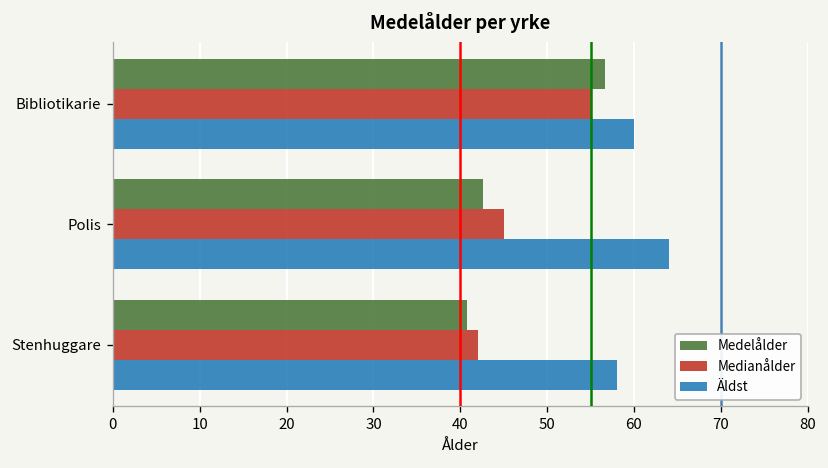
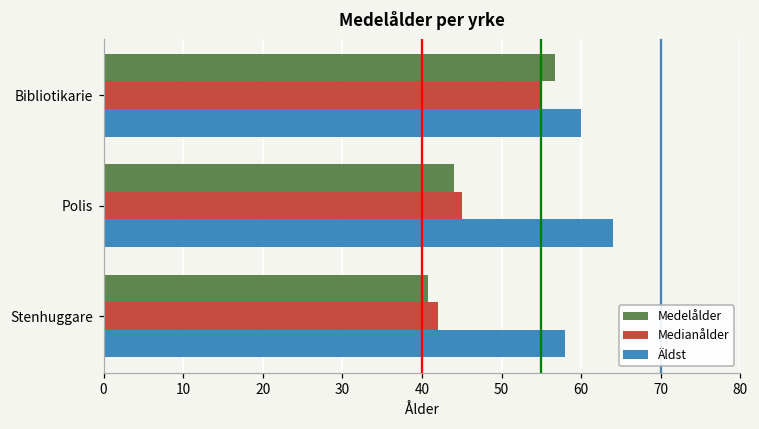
  {
    "Medelålder": {
      "Bibliotikarie": 57,
-     "Polis": 43,
+     "Polis": 44,
      "Stenhuggare": 41
    },
    "Medianålder": {
      "Bibliotikarie": 55,
      "Polis": 45,
      "Stenhuggare": 42
    },
    "Äldst": {
      "Bibliotikarie": 60,
      "Polis": 64,
      "Stenhuggare": 58
    }
  }
